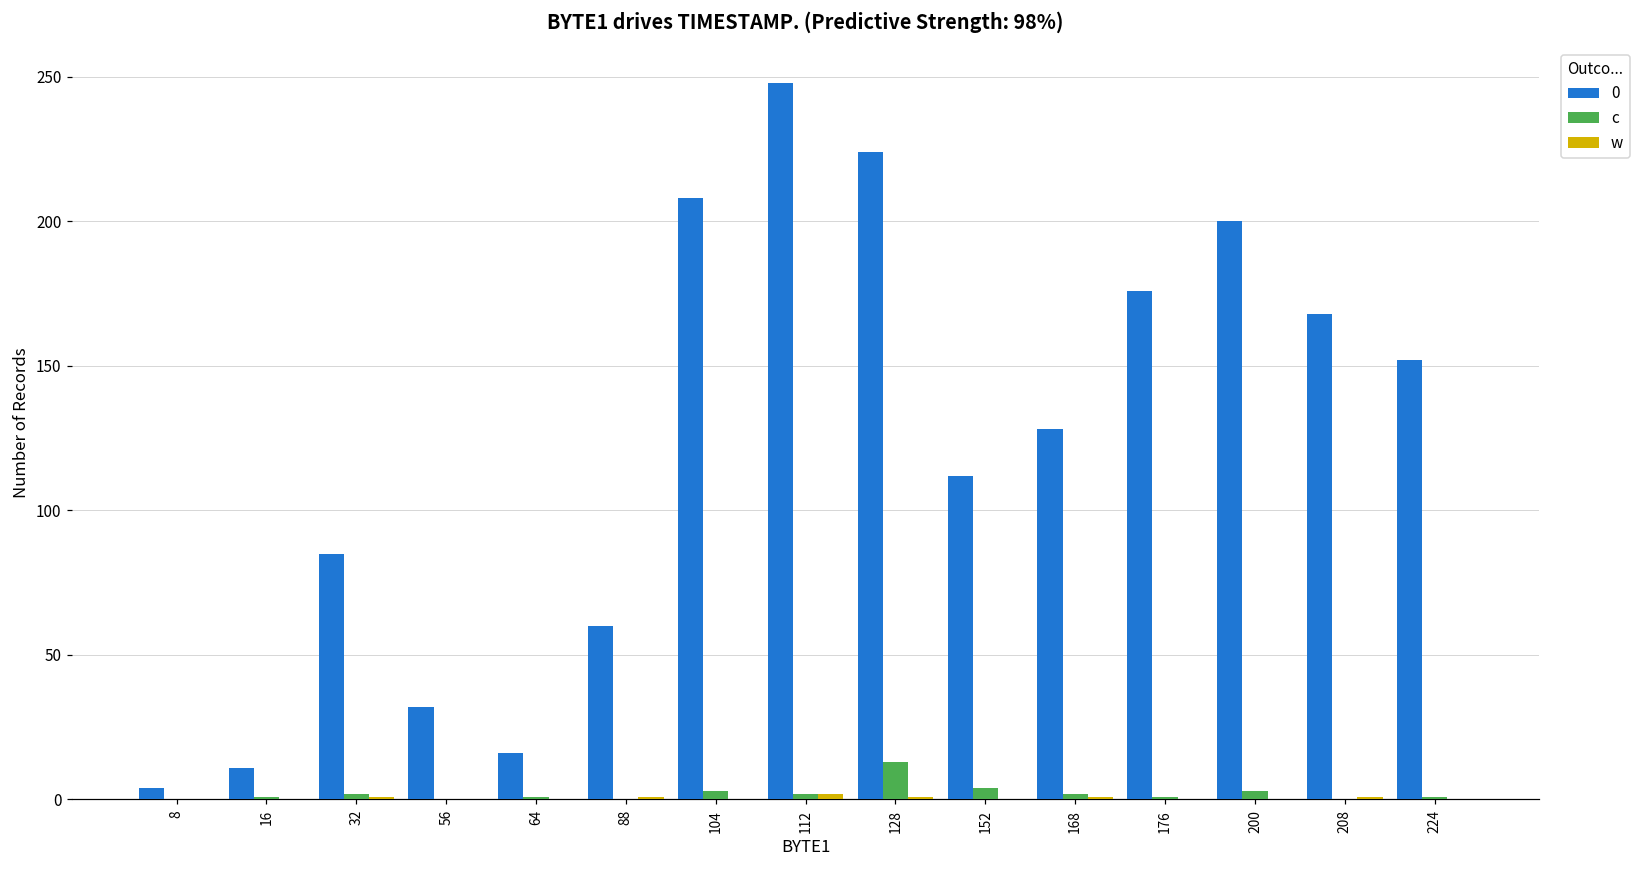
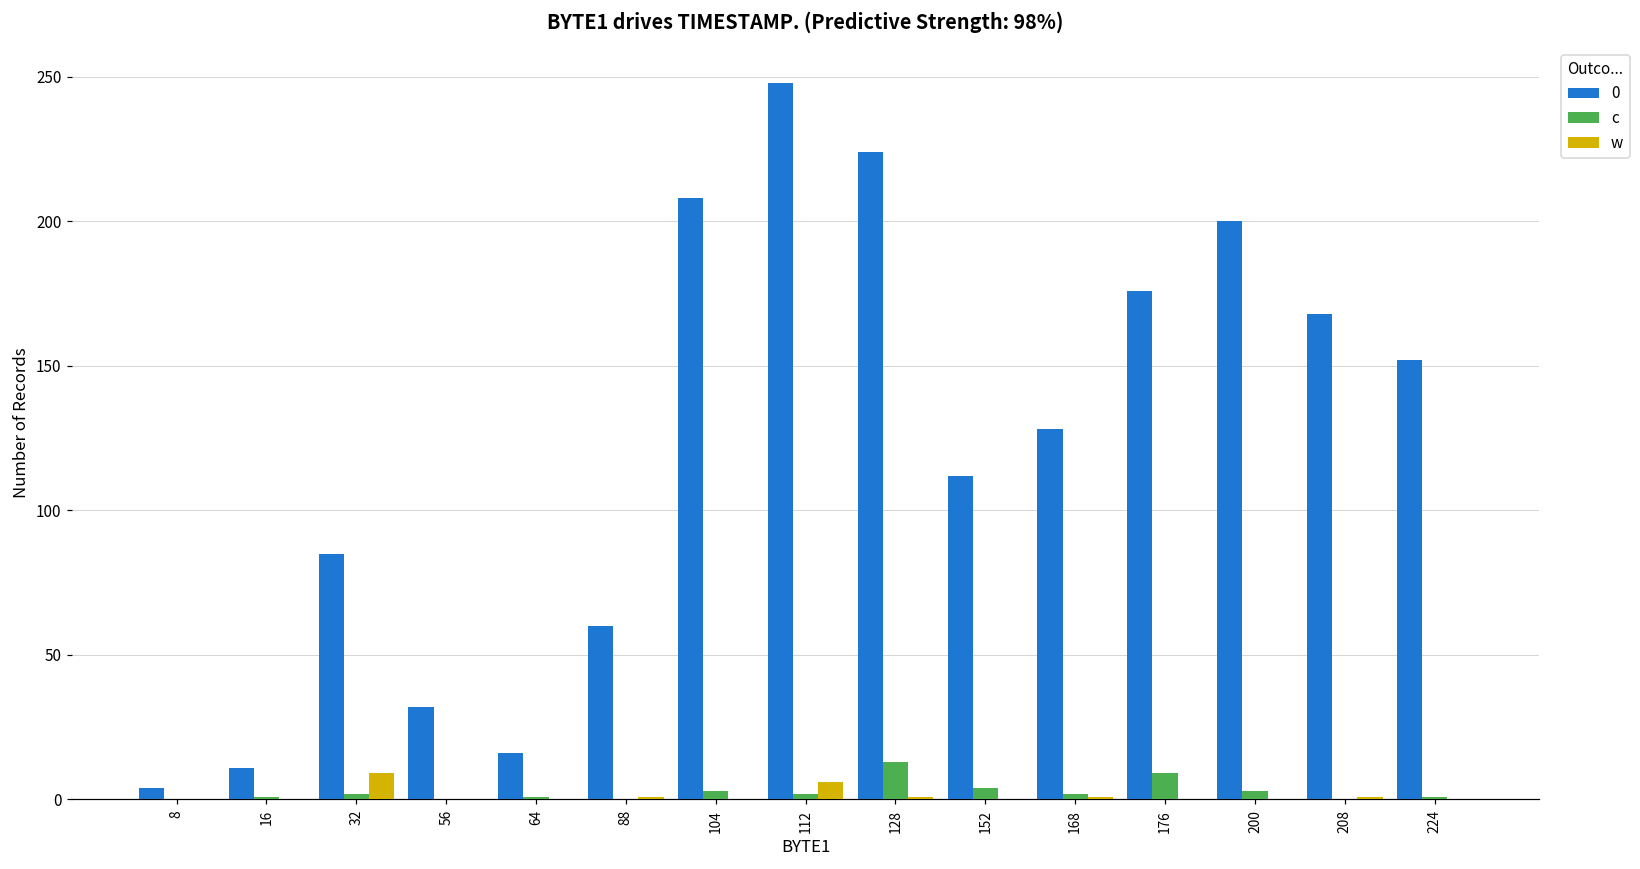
  {
    "0": {
      "8": 4,
      "16": 11,
      "32": 85,
      "56": 32,
      "64": 16,
      "88": 60,
      "104": 208,
      "112": 248,
      "128": 224,
      "152": 112,
      "168": 128,
      "176": 176,
      "200": 200,
      "208": 168,
      "224": 152
    },
    "c": {
      "8": 0,
      "16": 1,
      "32": 2,
      "56": 0,
      "64": 1,
      "88": 0,
      "104": 3,
      "112": 2,
      "128": 13,
      "152": 4,
      "168": 2,
-     "176": 1,
+     "176": 9,
      "200": 3,
      "208": 0,
      "224": 1
    },
    "w": {
      "8": 0,
      "16": 0,
-     "32": 1,
+     "32": 9,
      "56": 0,
      "64": 0,
      "88": 1,
      "104": 0,
-     "112": 2,
+     "112": 6,
      "128": 1,
      "152": 0,
      "168": 1,
      "176": 0,
      "200": 0,
      "208": 1,
      "224": 0
    }
  }
